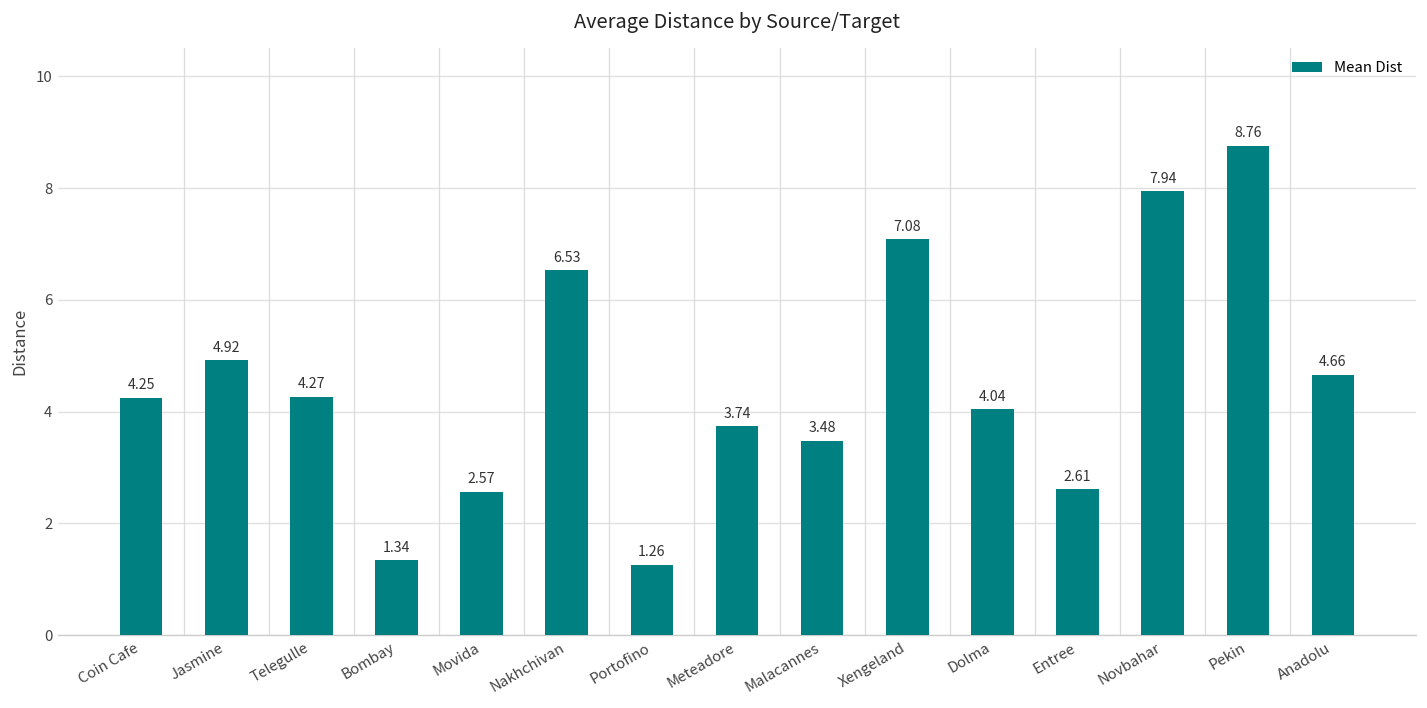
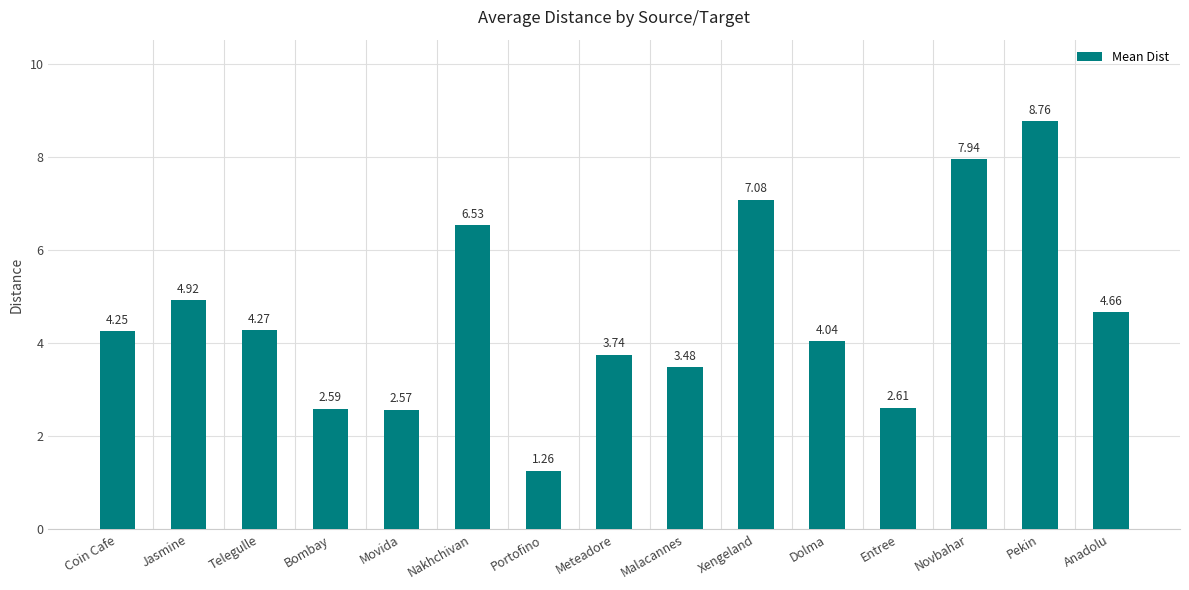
  {
    "Coin Cafe": 4.25,
    "Jasmine": 4.92,
    "Telegulle": 4.27,
-   "Bombay": 1.34,
+   "Bombay": 2.59,
    "Movida": 2.57,
    "Nakhchivan": 6.53,
    "Portofino": 1.26,
    "Meteadore": 3.74,
    "Malacannes": 3.48,
    "Xengeland": 7.08,
    "Dolma": 4.04,
    "Entree": 2.61,
    "Novbahar": 7.94,
    "Pekin": 8.76,
    "Anadolu": 4.66
  }
